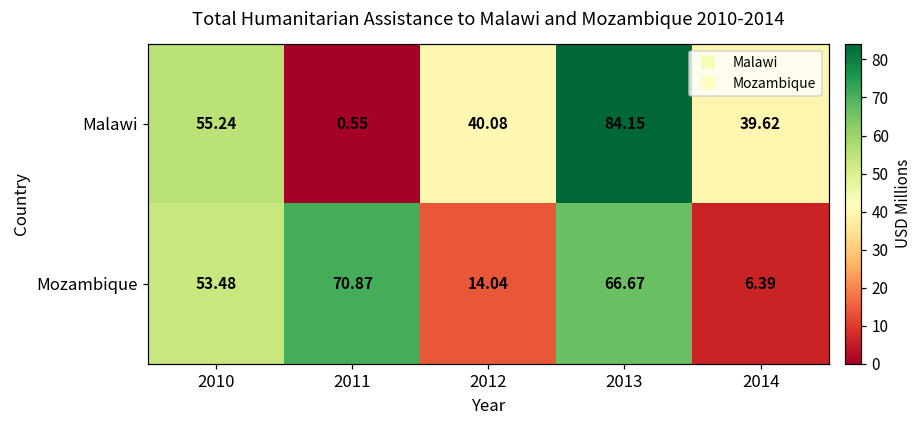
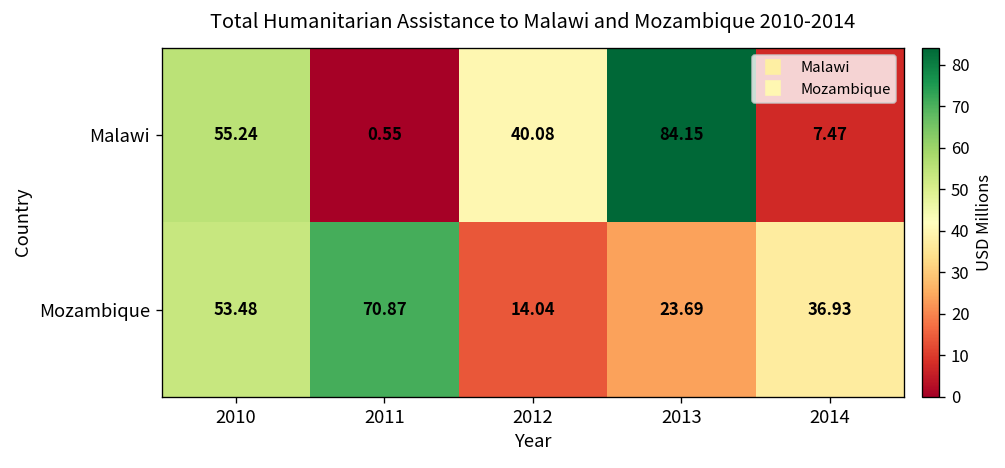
  {
    "Malawi": {
      "2010": 55.24,
      "2011": 0.55,
      "2012": 40.08,
      "2013": 84.15,
-     "2014": 39.62
+     "2014": 7.47
    },
    "Mozambique": {
      "2010": 53.48,
      "2011": 70.87,
      "2012": 14.04,
-     "2013": 66.67,
-     "2014": 6.39
+     "2013": 23.69,
+     "2014": 36.93
    }
  }
